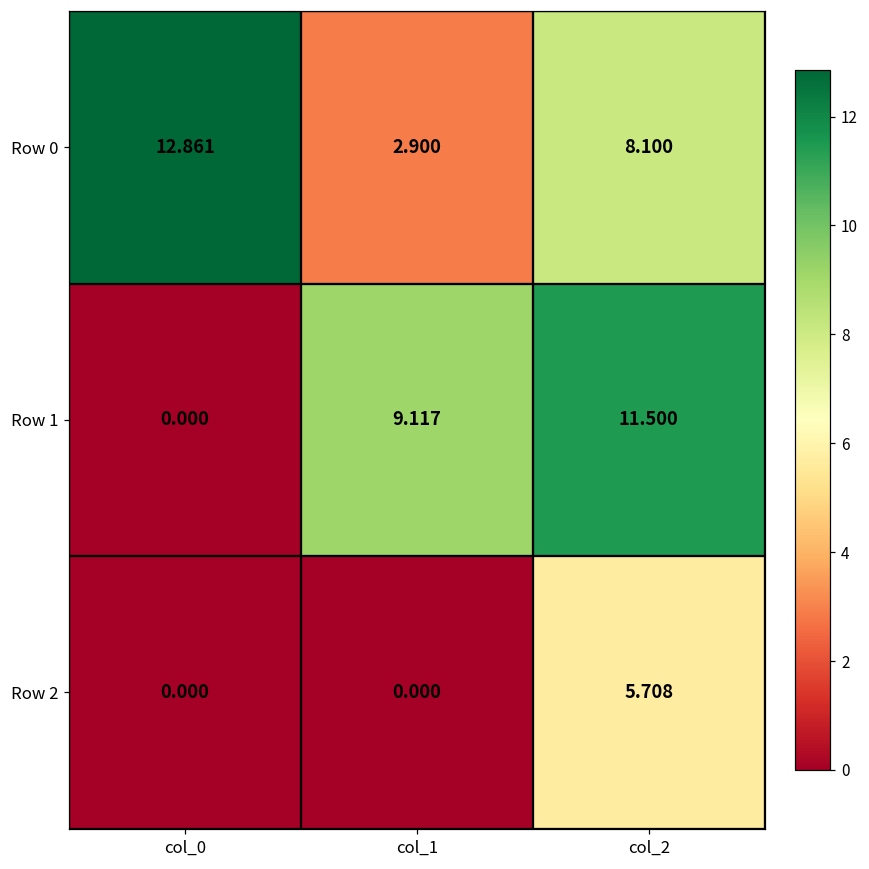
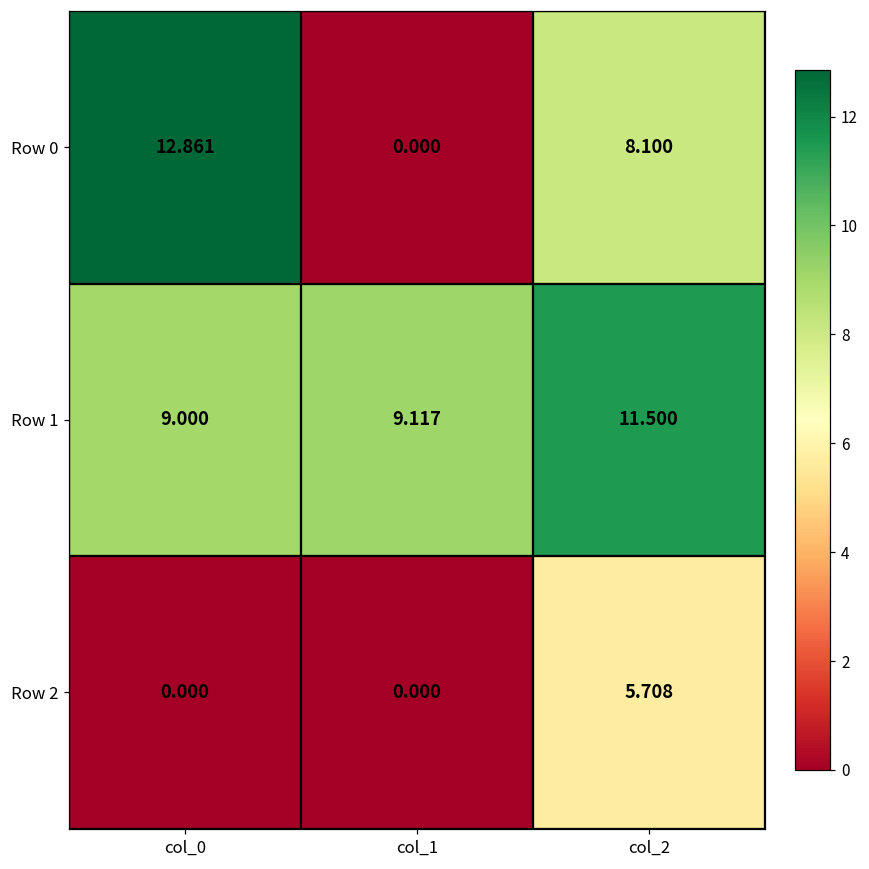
  {
    "Row 0": {
      "col_0": 12.861,
-     "col_1": 2.900,
+     "col_1": 0.000,
      "col_2": 8.100
    },
    "Row 1": {
-     "col_0": 0.000,
+     "col_0": 9.000,
      "col_1": 9.117,
      "col_2": 11.500
    },
    "Row 2": {
      "col_0": 0.000,
      "col_1": 0.000,
      "col_2": 5.708
    }
  }
